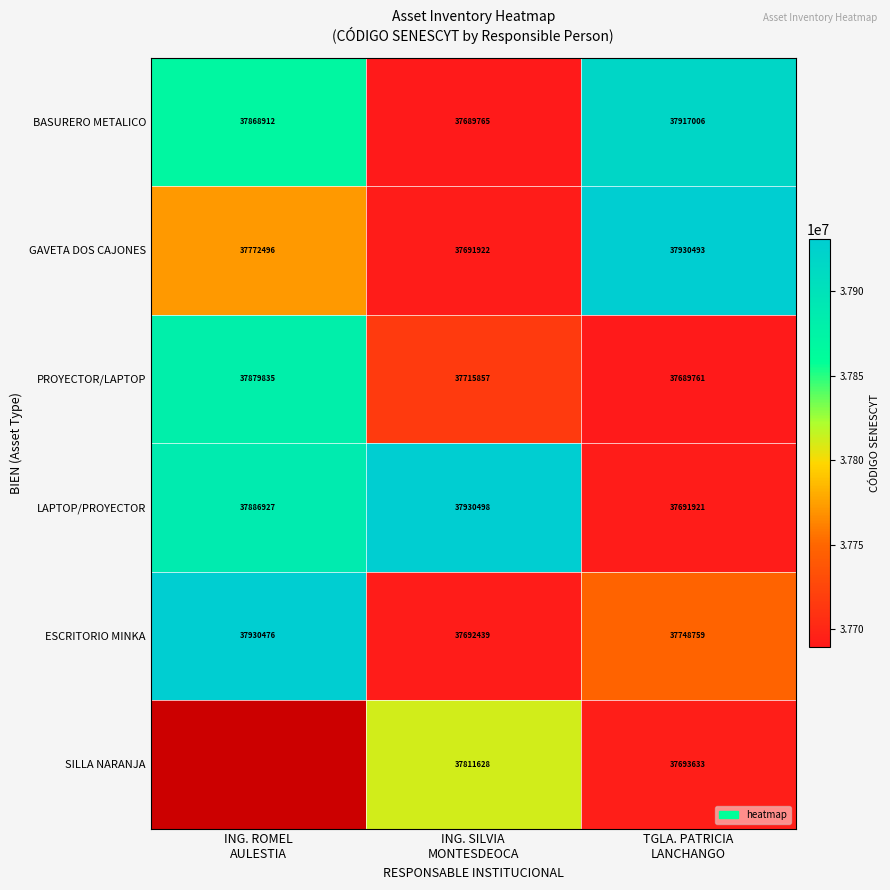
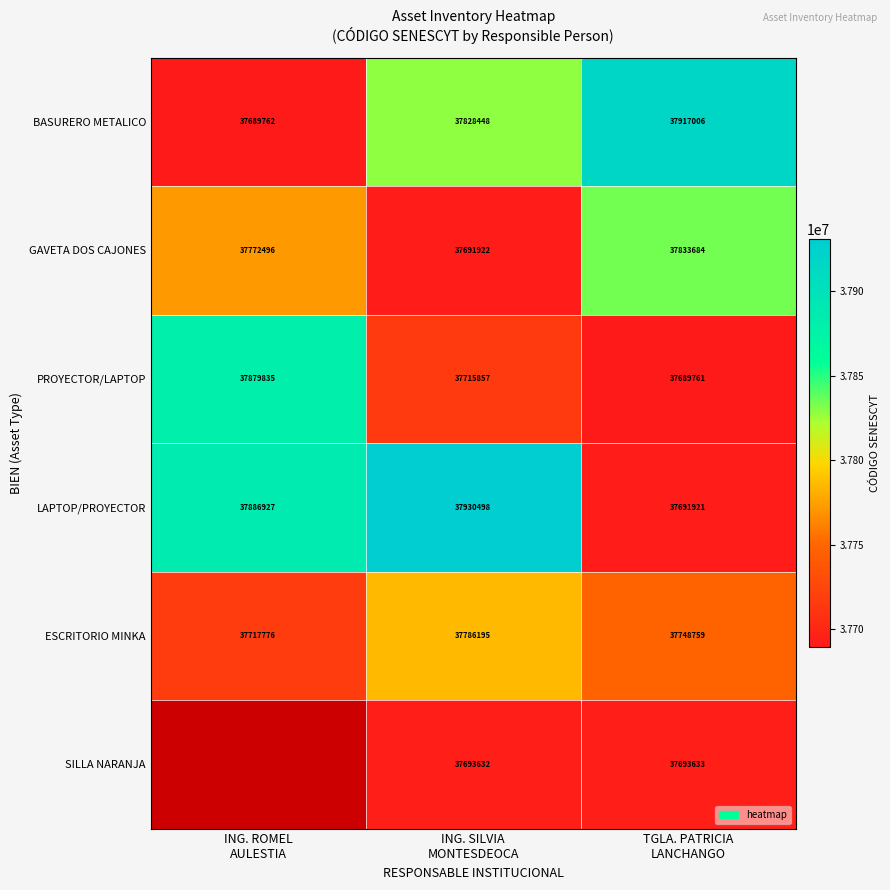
  {
    "BASURERO METALICO": {
-     "ING. ROMEL AULESTIA": 37868912,
-     "ING. SILVIA MONTESDEOCA": 37689765,
+     "ING. ROMEL AULESTIA": 37689762,
+     "ING. SILVIA MONTESDEOCA": 37828448,
      "TGLA. PATRICIA LANCHANGO": 37917006
    },
    "GAVETA DOS CAJONES": {
      "ING. ROMEL AULESTIA": 37772496,
      "ING. SILVIA MONTESDEOCA": 37691922,
-     "TGLA. PATRICIA LANCHANGO": 37930493
+     "TGLA. PATRICIA LANCHANGO": 37833684
    },
    "PROYECTOR/LAPTOP": {
      "ING. ROMEL AULESTIA": 37879835,
      "ING. SILVIA MONTESDEOCA": 37715857,
      "TGLA. PATRICIA LANCHANGO": 37689761
    },
    "LAPTOP/PROYECTOR": {
      "ING. ROMEL AULESTIA": 37886927,
      "ING. SILVIA MONTESDEOCA": 37930498,
      "TGLA. PATRICIA LANCHANGO": 37691921
    },
    "ESCRITORIO MINKA": {
-     "ING. ROMEL AULESTIA": 37930476,
-     "ING. SILVIA MONTESDEOCA": 37692439,
+     "ING. ROMEL AULESTIA": 37717776,
+     "ING. SILVIA MONTESDEOCA": 37786195,
      "TGLA. PATRICIA LANCHANGO": 37748759
    },
    "SILLA NARANJA": {
-     "ING. SILVIA MONTESDEOCA": 37811628,
+     "ING. SILVIA MONTESDEOCA": 37693632,
      "TGLA. PATRICIA LANCHANGO": 37693633
    }
  }
